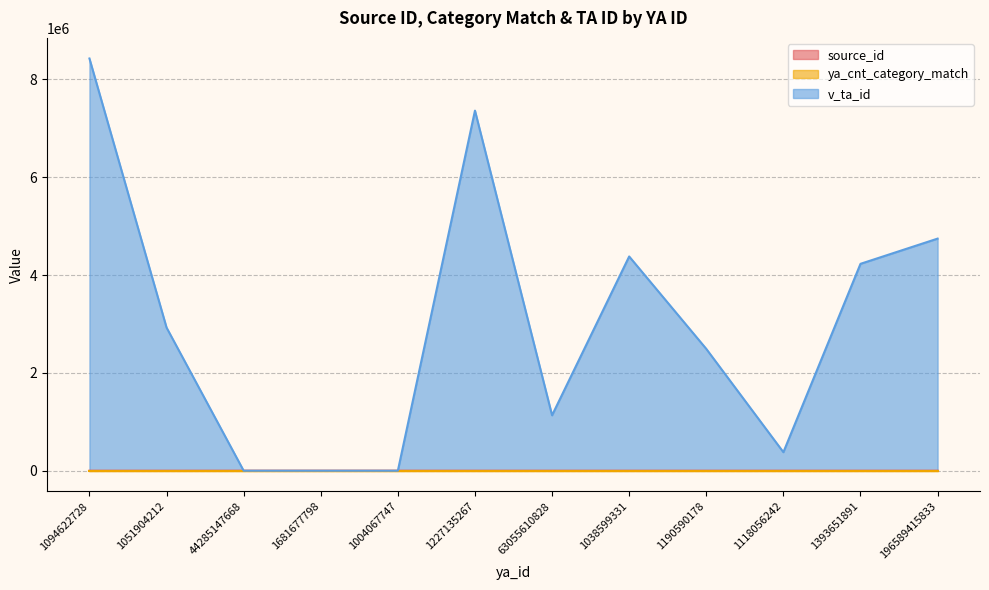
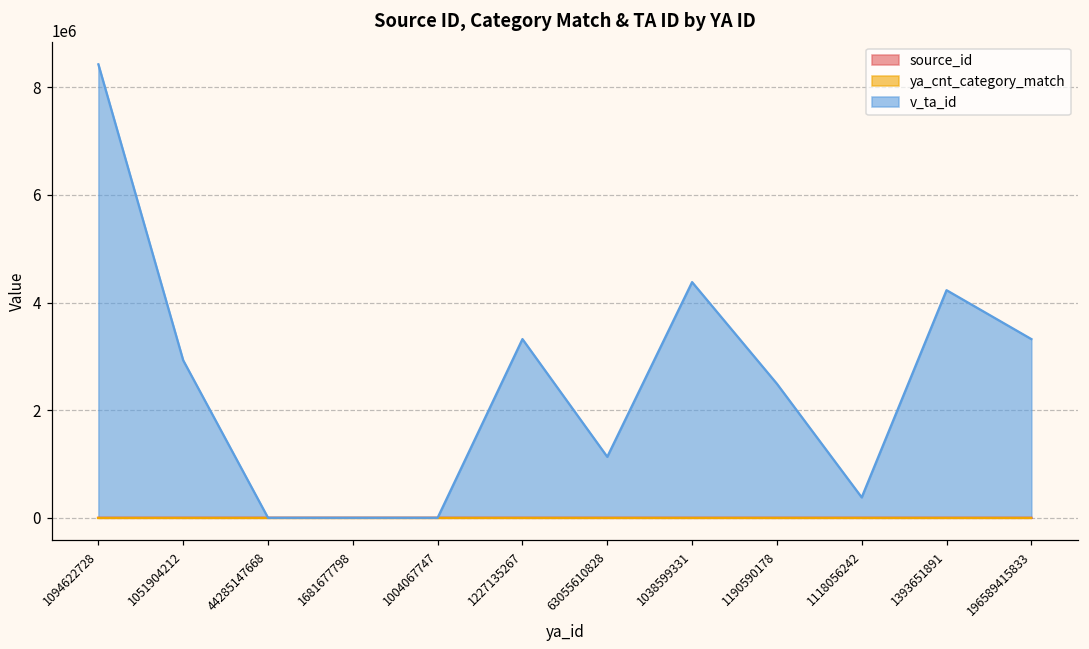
  {
    "ya_cnt_category_match": {
      "1094622728": 0,
      "1051904212": 0,
      "1227135267": 0,
      "63055610828": 0,
      "1038599331": 0,
      "1190590178": 0,
      "1118056242": 0,
      "1393651891": 0,
      "196589415833": 0
    },
    "v_ta_id": {
      "1094622728": 8400000,
      "1051904212": 2900000,
-     "1227135267": 7400000,
+     "1227135267": 3300000,
      "63055610828": 1100000,
      "1038599331": 4400000,
      "1190590178": 2500000,
      "1118056242": 400000,
      "1393651891": 4200000,
-     "196589415833": 4700000
+     "196589415833": 3300000
    }
  }
